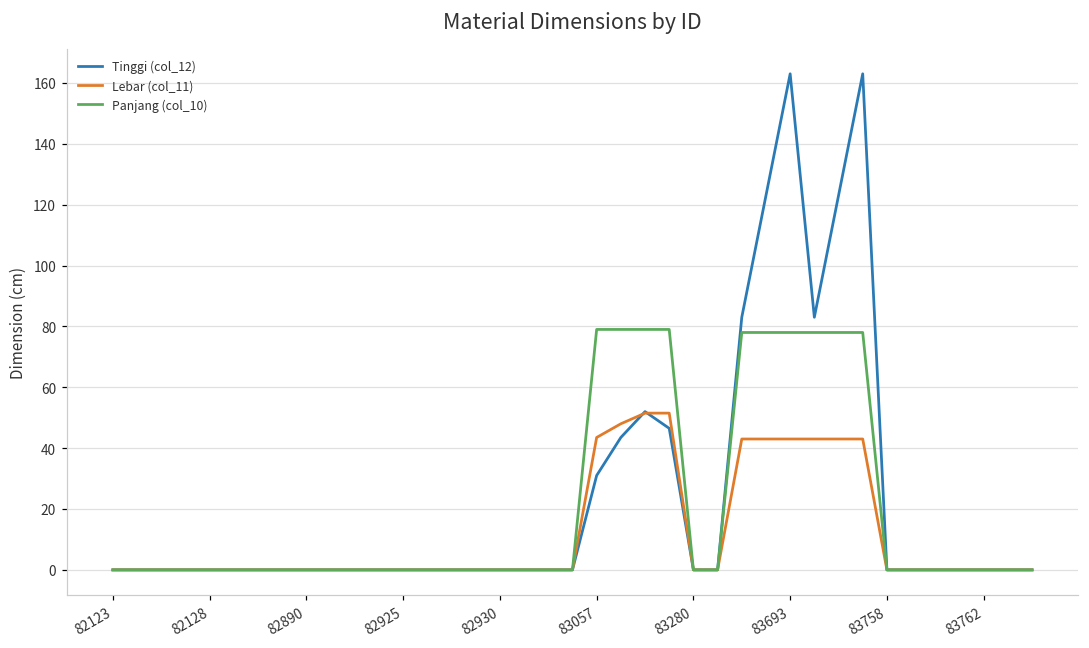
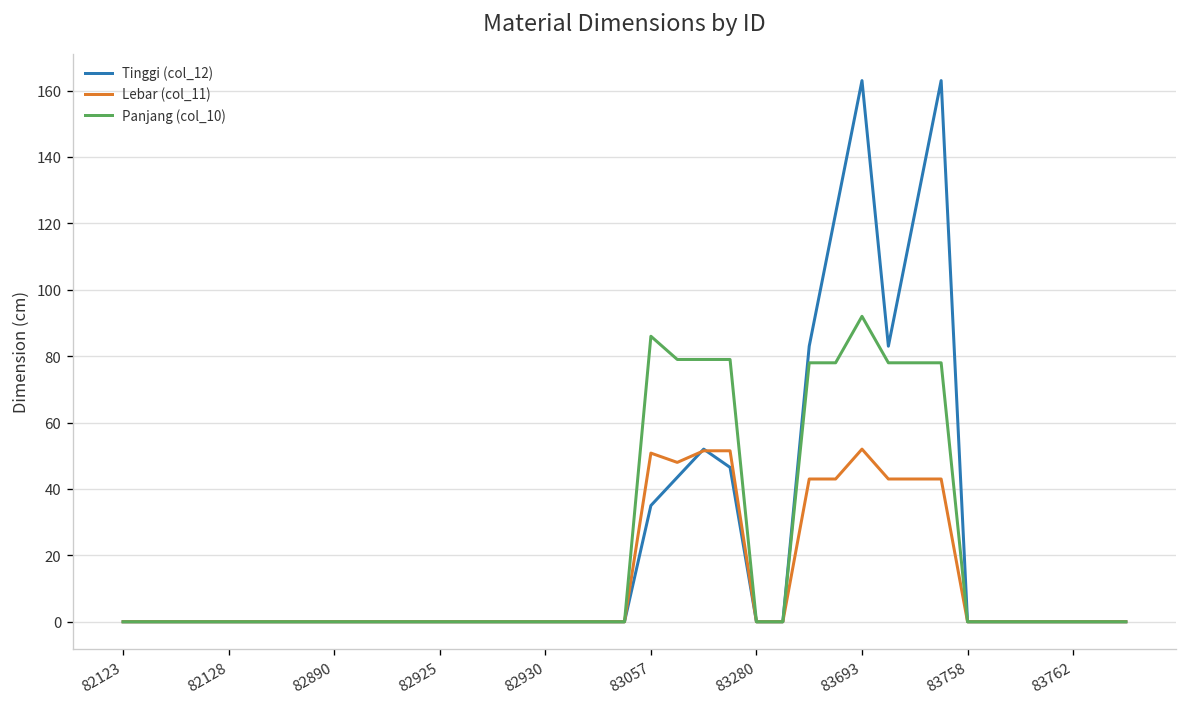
  {
    "Tinggi (col_12)": {
-     "83057": 31,
+     "83057": 35,
      "83693": 163
    },
    "Lebar (col_11)": {
-     "83057": 44,
-     "83693": 43
+     "83057": 51,
+     "83693": 52
    },
    "Panjang (col_10)": {
-     "83057": 79,
-     "83693": 78
+     "83057": 86,
+     "83693": 92
    }
  }
